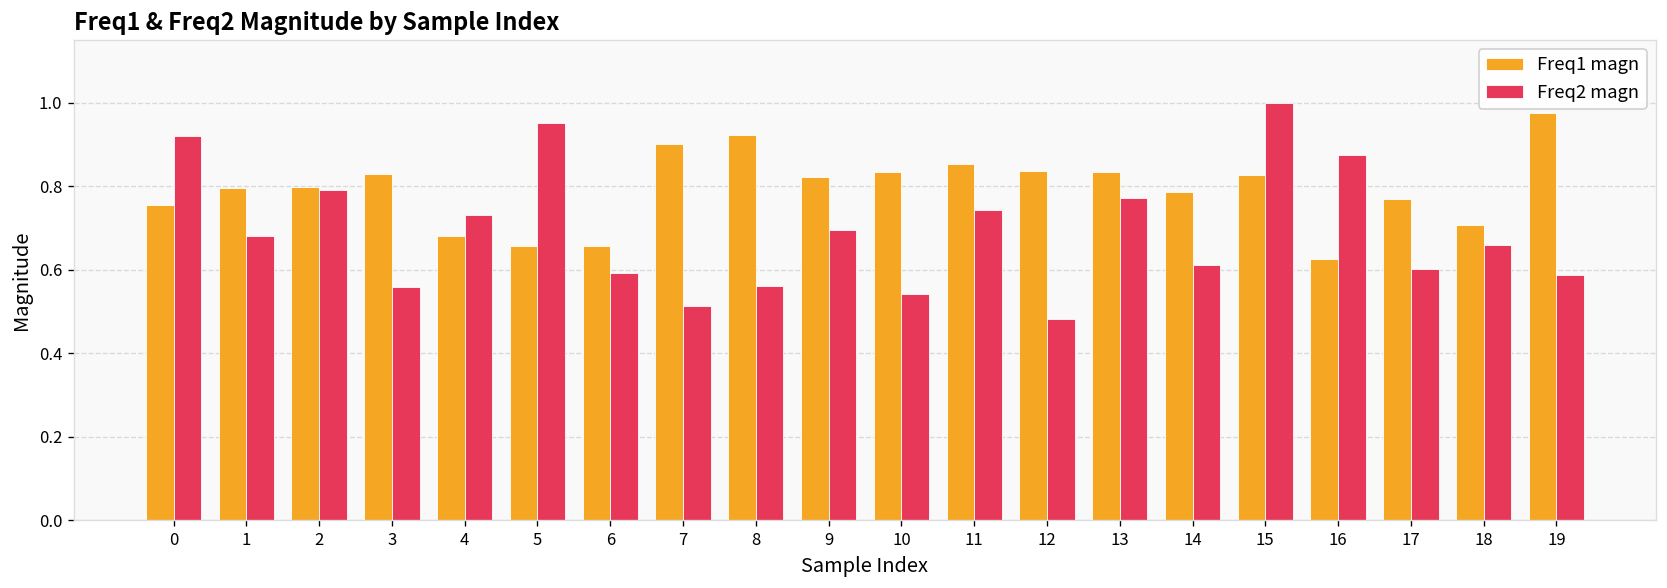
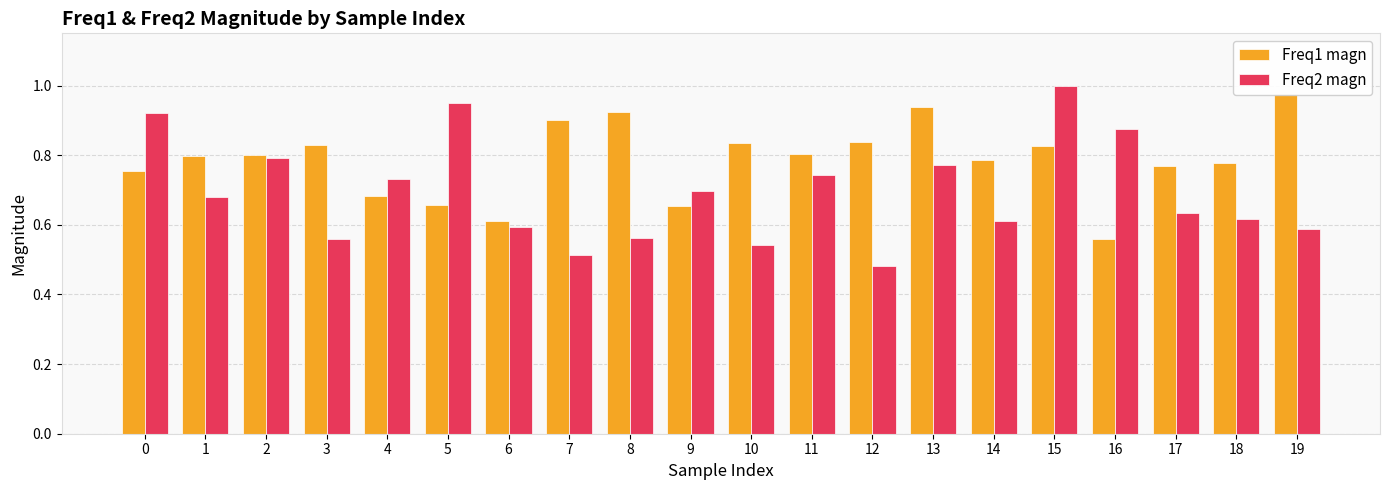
  {
    "Freq1 magn": {
      "0": 0.75,
      "1": 0.80,
      "2": 0.80,
      "3": 0.83,
      "4": 0.68,
      "5": 0.66,
-     "6": 0.66,
+     "6": 0.61,
      "7": 0.90,
      "8": 0.92,
-     "9": 0.82,
+     "9": 0.65,
      "10": 0.83,
-     "11": 0.85,
+     "11": 0.80,
      "12": 0.84,
-     "13": 0.83,
+     "13": 0.94,
      "14": 0.79,
      "15": 0.83,
-     "16": 0.63,
+     "16": 0.56,
      "17": 0.77,
-     "18": 0.71
+     "18": 0.78
    },
    "Freq2 magn": {
      "0": 0.92,
      "1": 0.68,
      "2": 0.79,
      "3": 0.56,
      "4": 0.73,
      "5": 0.95,
      "6": 0.59,
      "7": 0.51,
      "8": 0.56,
      "9": 0.70,
      "10": 0.54,
      "11": 0.74,
      "12": 0.48,
      "13": 0.77,
      "14": 0.61,
      "15": 1.00,
      "16": 0.87,
-     "17": 0.60,
-     "18": 0.66,
+     "17": 0.63,
+     "18": 0.62,
      "19": 0.59
    }
  }
